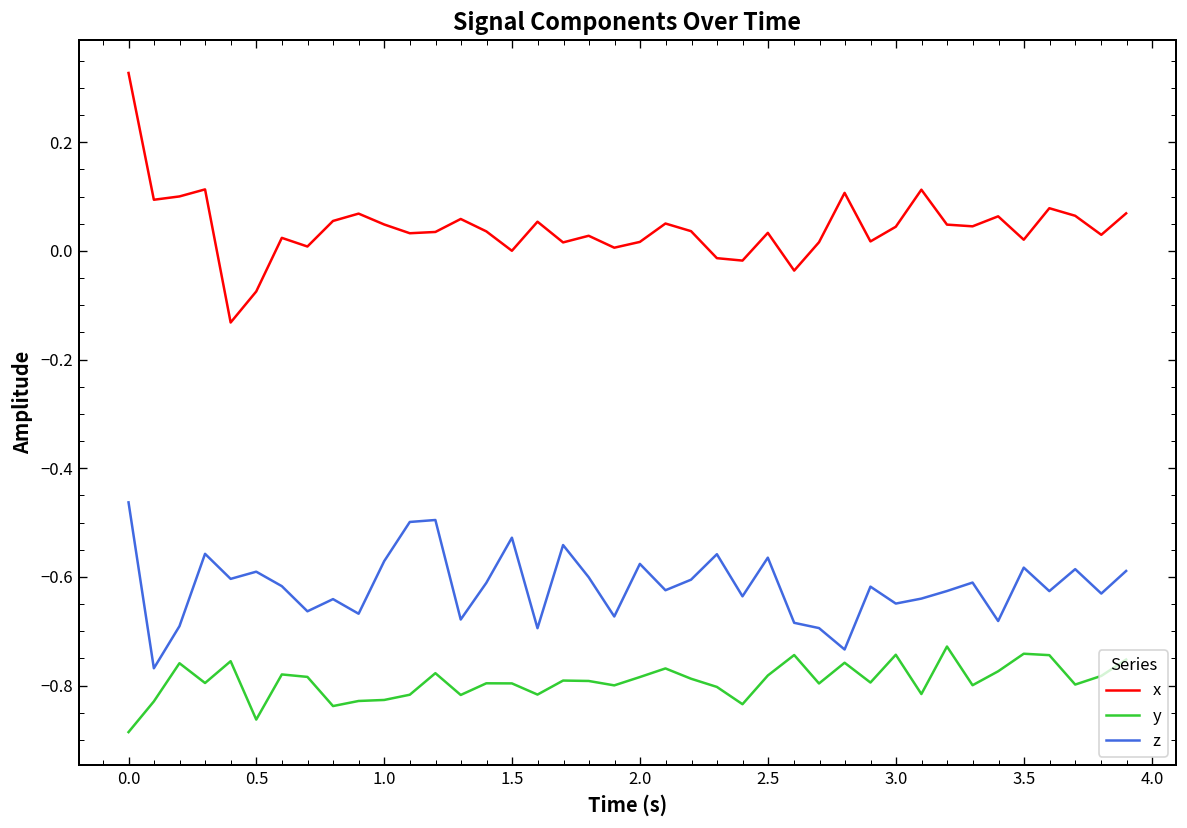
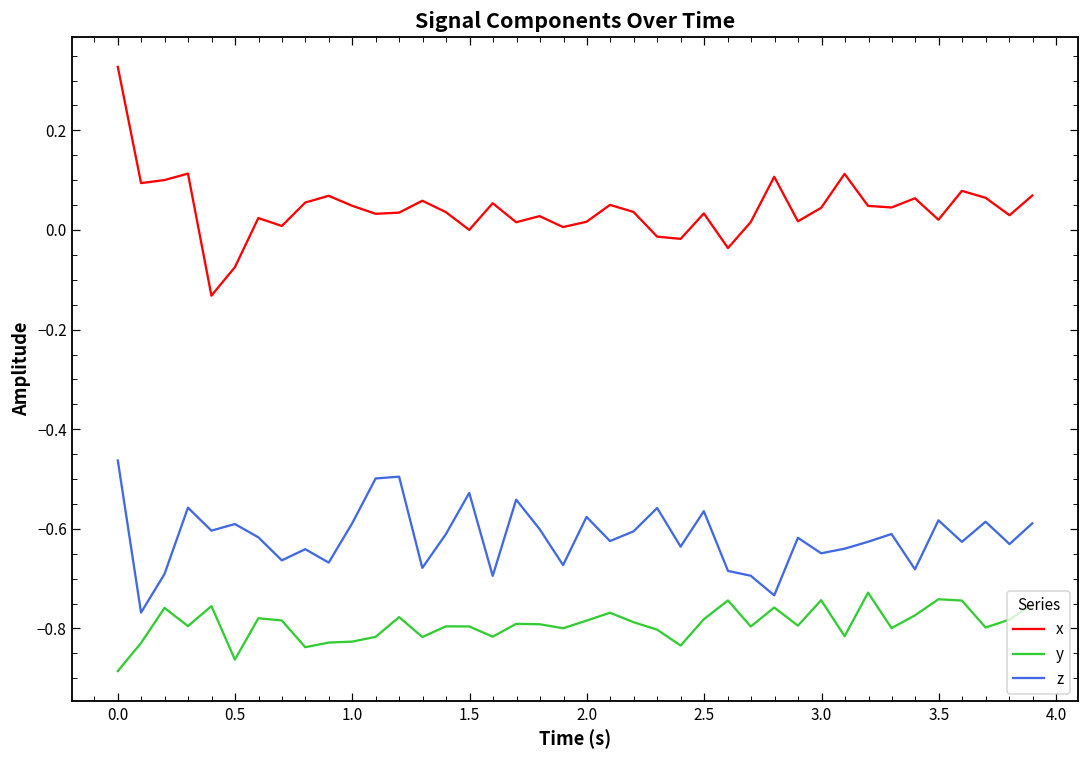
  {
    "x": {
      "0.0": 0.33,
      "0.5": -0.07,
      "1.0": 0.05
    },
    "y": {
      "0.0": -0.89,
      "0.5": -0.86,
      "1.0": -0.83
    },
    "z": {
      "0.0": -0.46,
      "0.5": -0.59,
-     "1.0": -0.57
+     "1.0": -0.59
    }
  }
